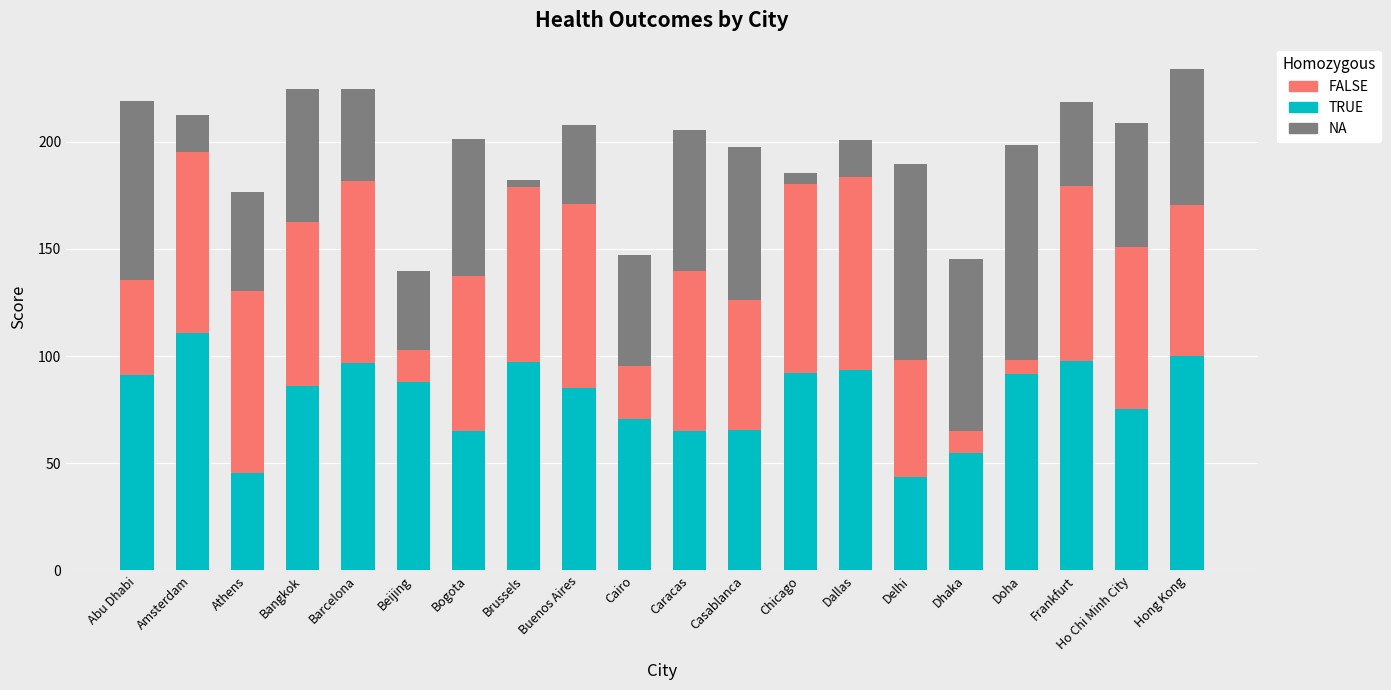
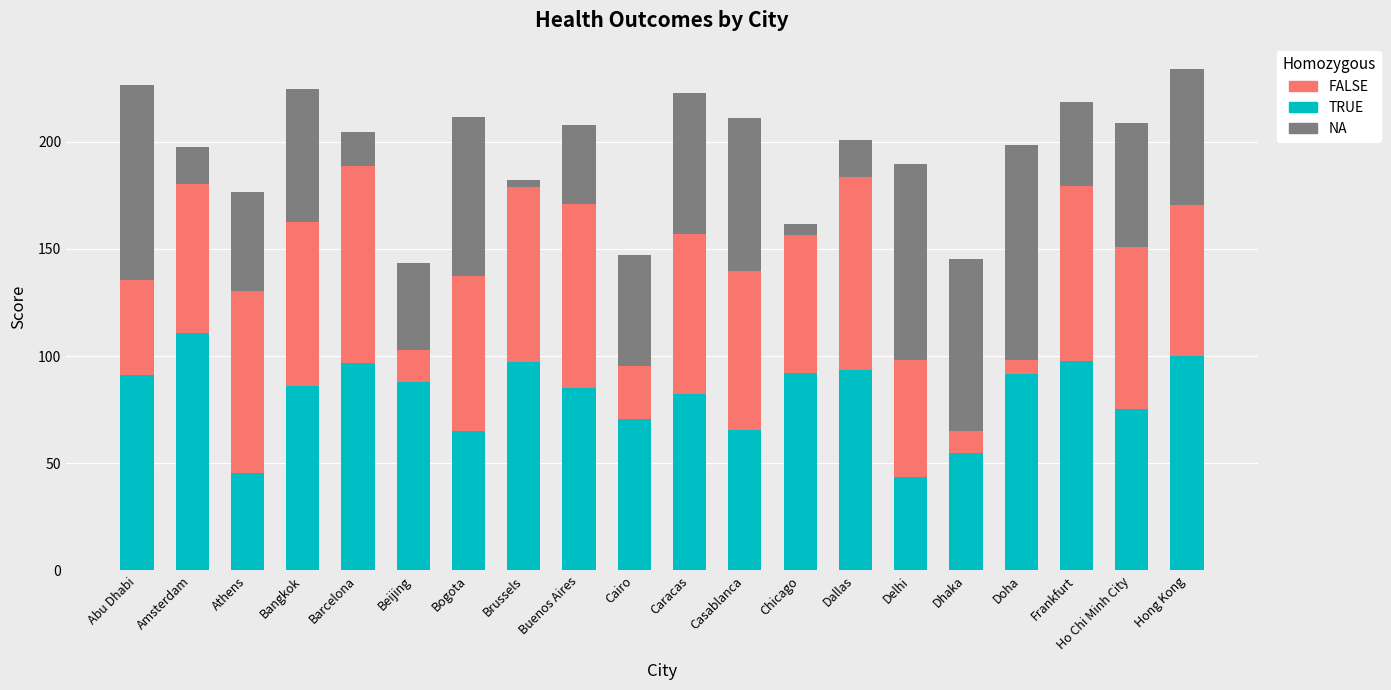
  {
    "TRUE": {
      "Abu Dhabi": 91,
      "Amsterdam": 111,
      "Athens": 45,
      "Bangkok": 86,
      "Barcelona": 97,
      "Beijing": 88,
      "Bogota": 65,
      "Brussels": 97,
      "Buenos Aires": 85,
      "Cairo": 71,
-     "Caracas": 65,
+     "Caracas": 82,
      "Casablanca": 65,
      "Chicago": 92,
      "Dallas": 93,
      "Delhi": 43,
      "Dhaka": 55,
      "Doha": 92,
      "Frankfurt": 98,
      "Ho Chi Minh City": 75,
      "Hong Kong": 100
    },
    "FALSE": {
      "Abu Dhabi": 44,
-     "Amsterdam": 84,
+     "Amsterdam": 69,
      "Athens": 85,
      "Bangkok": 76,
-     "Barcelona": 85,
+     "Barcelona": 92,
      "Beijing": 15,
      "Bogota": 72,
      "Brussels": 82,
      "Buenos Aires": 86,
      "Cairo": 24,
      "Caracas": 75,
-     "Casablanca": 61,
-     "Chicago": 88,
+     "Casablanca": 74,
+     "Chicago": 65,
      "Dallas": 90,
      "Delhi": 55,
      "Dhaka": 10,
      "Doha": 7,
      "Frankfurt": 82,
      "Ho Chi Minh City": 76,
      "Hong Kong": 71
    },
    "NA": {
-     "Abu Dhabi": 83,
+     "Abu Dhabi": 91,
      "Amsterdam": 17,
      "Athens": 46,
      "Bangkok": 62,
-     "Barcelona": 43,
-     "Beijing": 37,
-     "Bogota": 64,
+     "Barcelona": 16,
+     "Beijing": 41,
+     "Bogota": 74,
      "Brussels": 3,
      "Buenos Aires": 37,
      "Cairo": 52,
      "Caracas": 66,
      "Casablanca": 71,
      "Chicago": 5,
      "Dallas": 18,
      "Delhi": 91,
      "Dhaka": 81,
      "Doha": 100,
      "Frankfurt": 39,
      "Ho Chi Minh City": 58,
      "Hong Kong": 63
    }
  }
